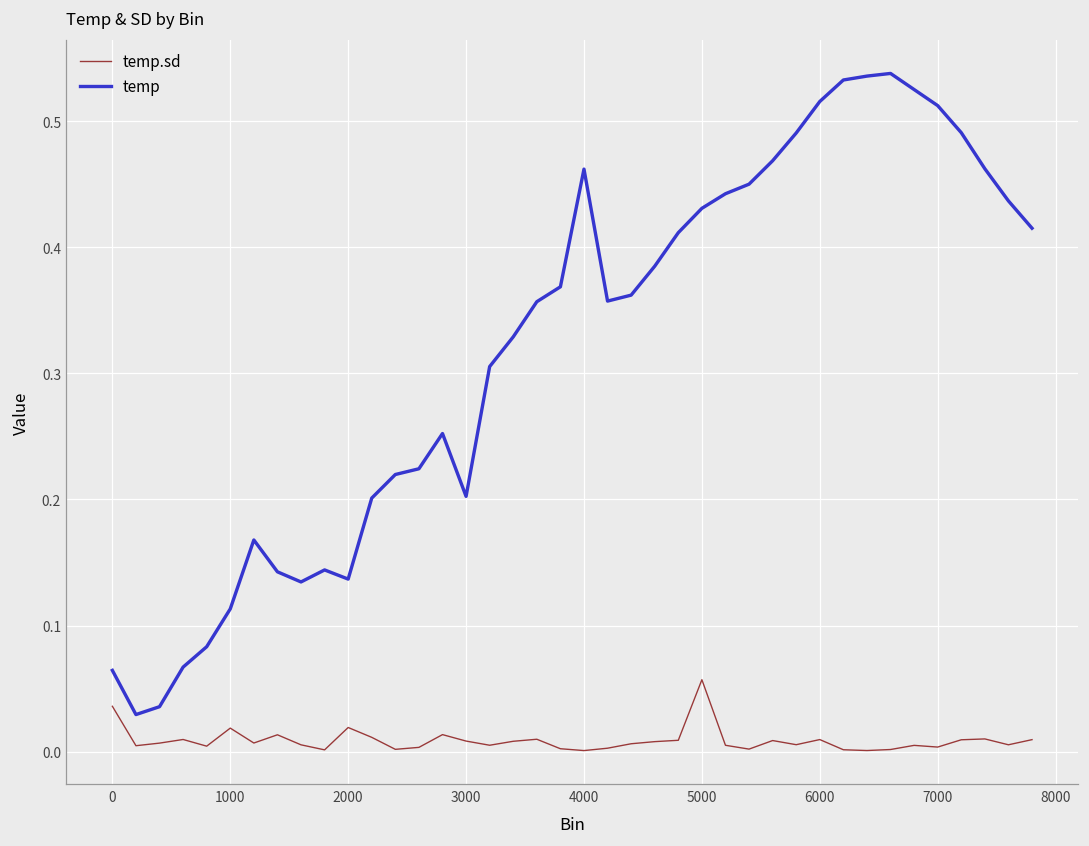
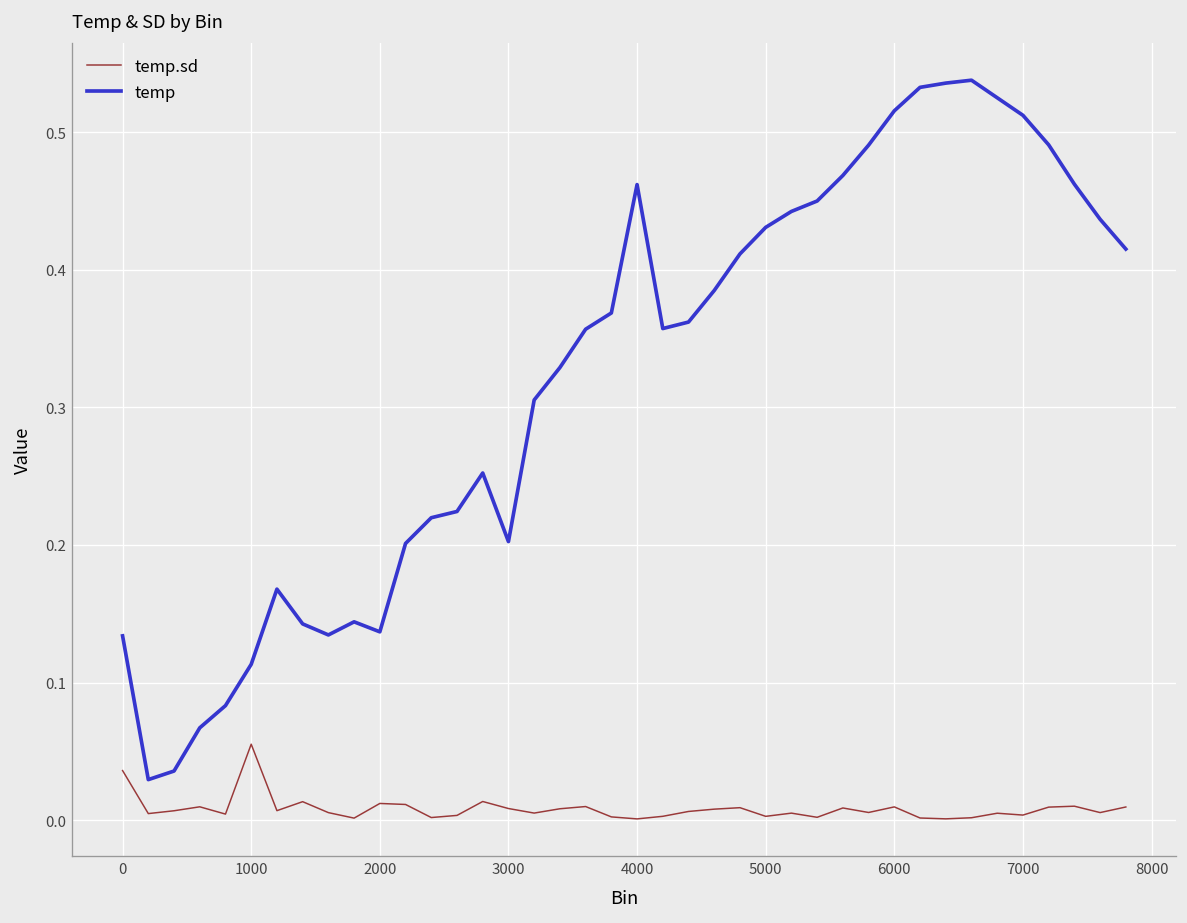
  {
    "temp.sd": {
      "0": 0.036,
-     "1000": 0.019,
-     "2000": 0.019,
+     "1000": 0.055,
+     "2000": 0.012,
      "3000": 0.008,
      "4000": 0.001,
-     "5000": 0.057,
+     "5000": 0.003,
      "6000": 0.010,
      "7000": 0.004
    },
    "temp": {
-     "0": 0.064,
+     "0": 0.134,
      "1000": 0.113,
      "2000": 0.137,
      "3000": 0.202,
      "4000": 0.462,
      "5000": 0.431,
      "6000": 0.516,
      "7000": 0.512
    }
  }
